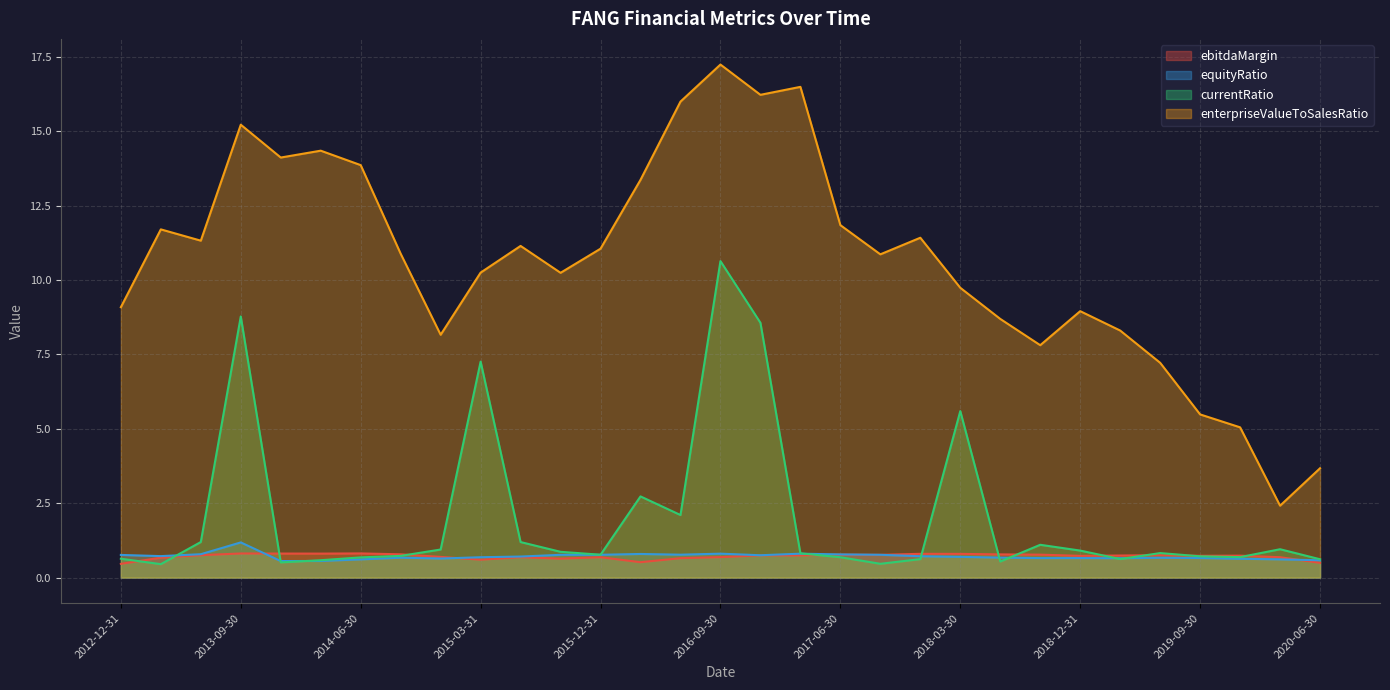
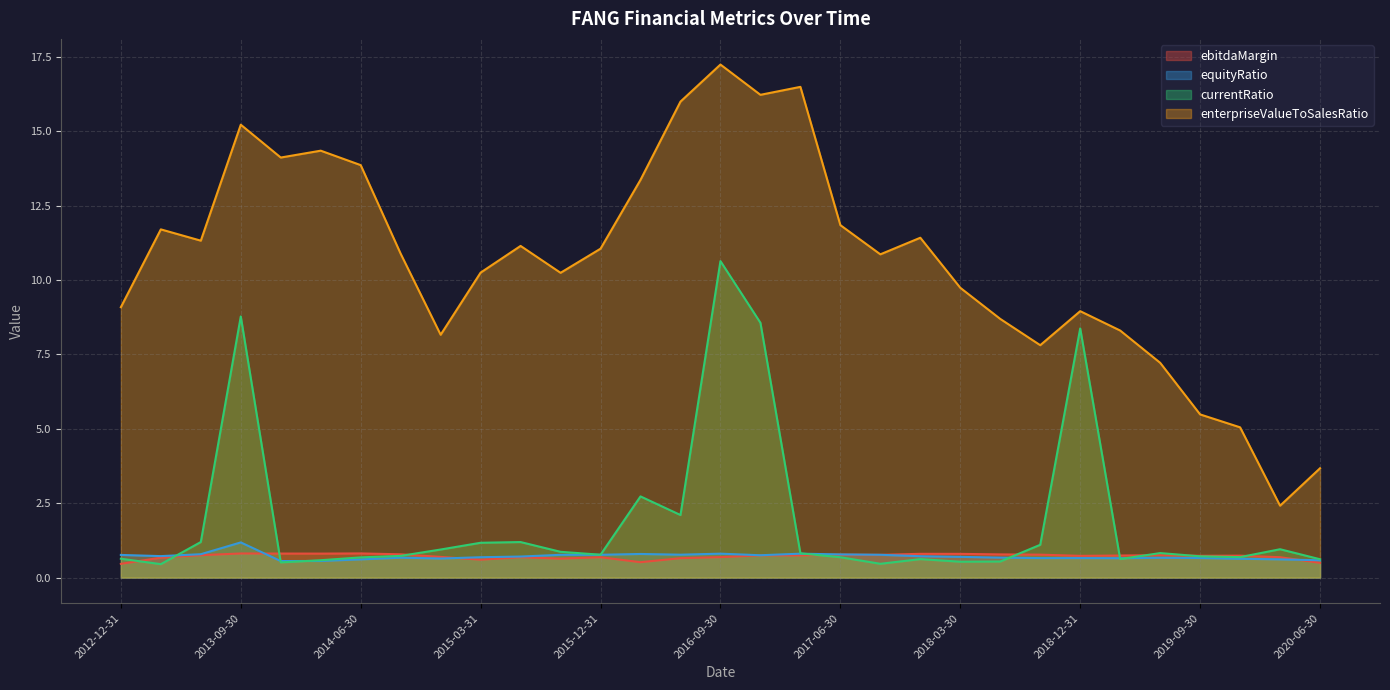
  {
    "equityRatio": {
      "2012-12-31": 0.8,
      "2013-09-30": 1.2,
      "2016-09-30": 0.8,
      "2018-03-30": 0.7
    },
    "currentRatio": {
      "2012-12-31": 0.6,
      "2013-09-30": 8.8,
-     "2015-03-31": 7.3,
+     "2015-03-31": 1.2,
      "2016-09-30": 10.6,
-     "2018-03-30": 5.6,
-     "2018-12-31": 0.9
+     "2018-03-30": 0.5,
+     "2018-12-31": 8.4
    }
  }
